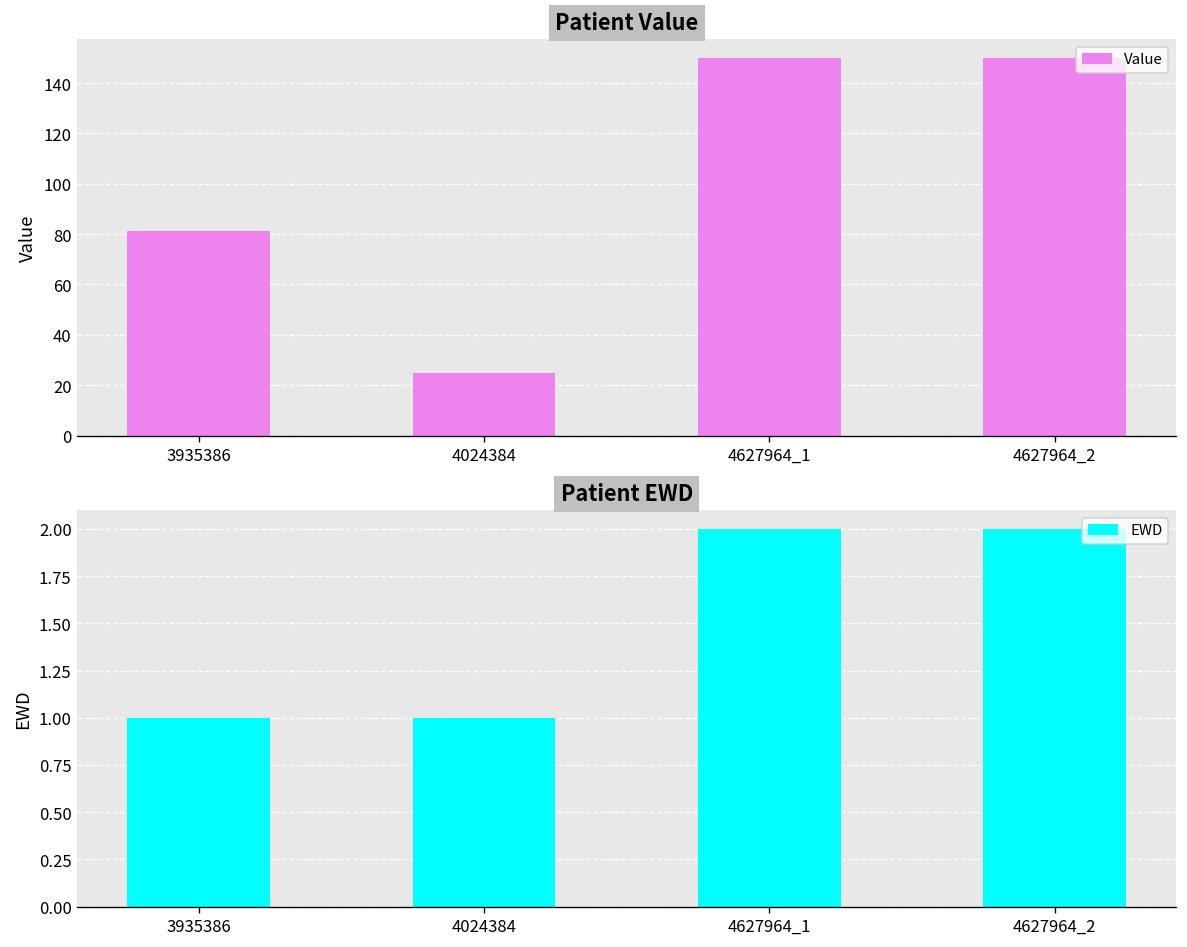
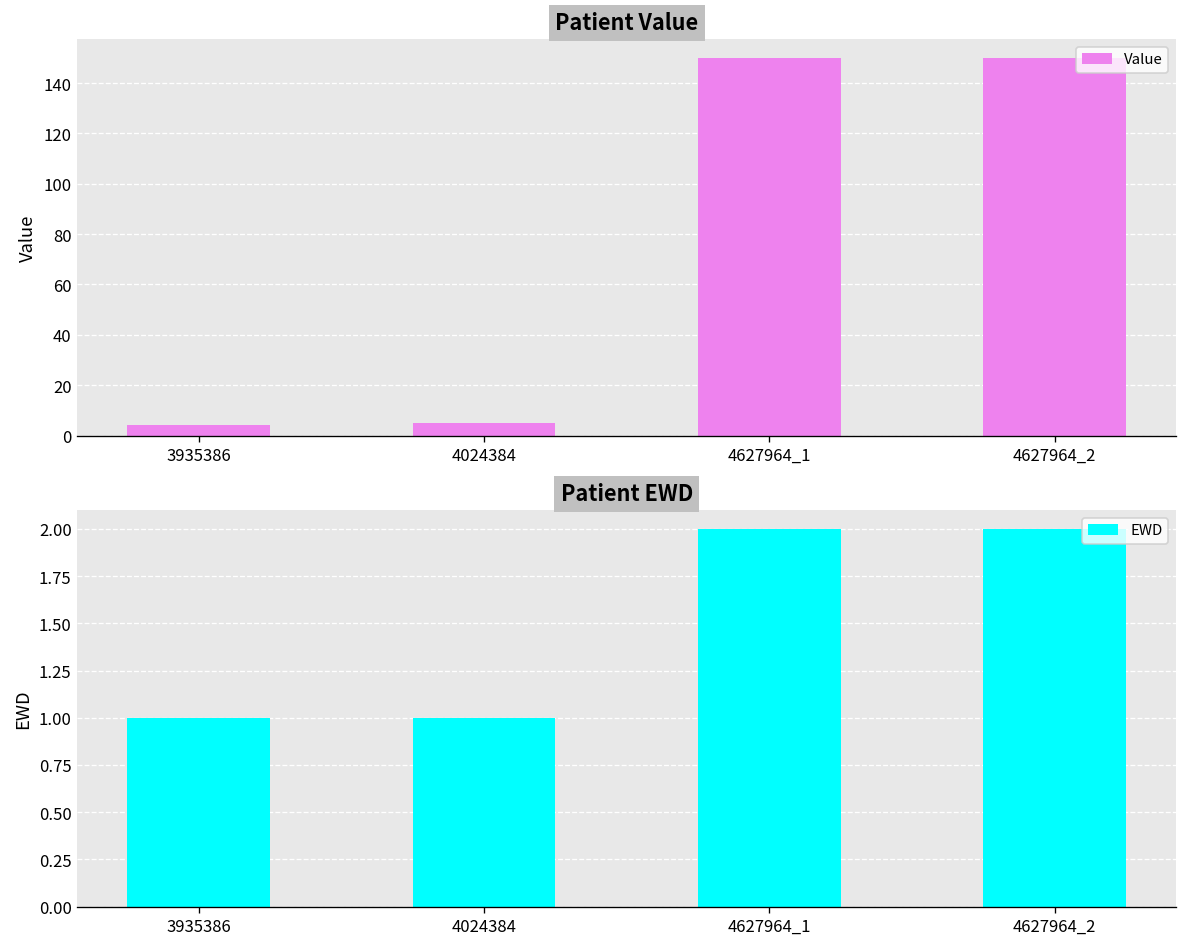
  {
    "Patient Value": {
-     "3935386": 81,
-     "4024384": 25,
+     "3935386": 4,
+     "4024384": 5,
      "4627964_1": 150,
      "4627964_2": 150
    },
    "Patient EWD": {
      "3935386": 1.00,
      "4024384": 1.00,
      "4627964_1": 2.00,
      "4627964_2": 2.00
    }
  }
